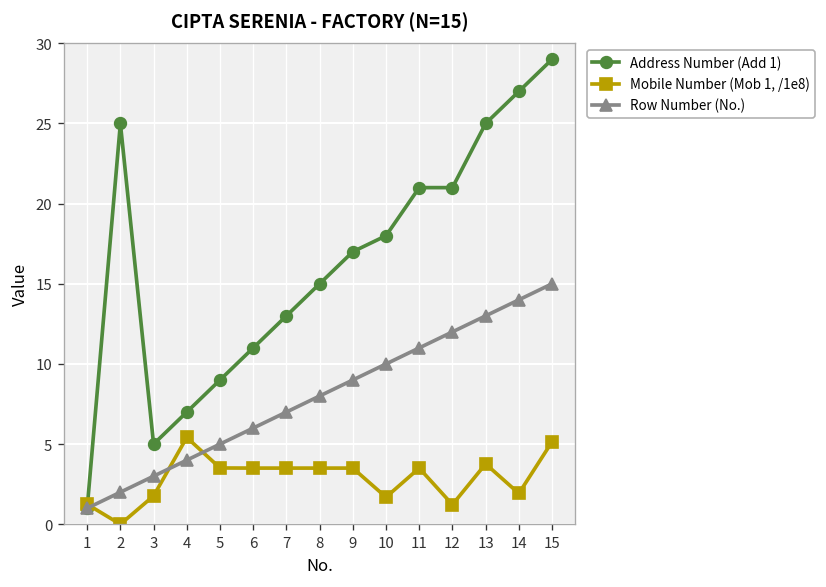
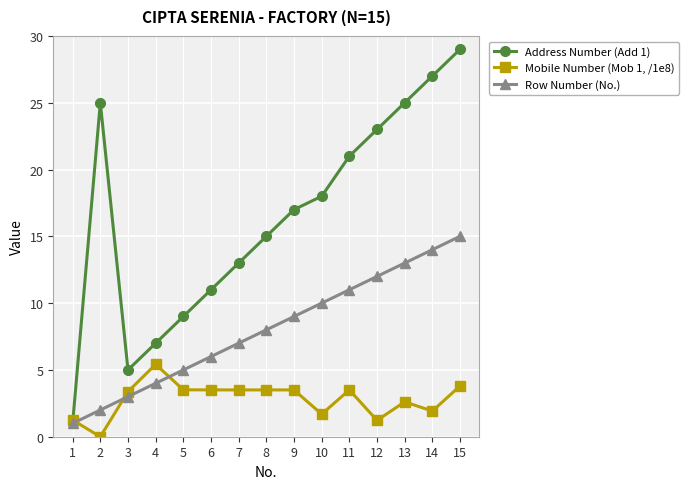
  {
    "Address Number (Add 1)": {
      "2": 25,
      "3": 5,
      "4": 7,
      "5": 9,
      "6": 11,
      "7": 13,
      "8": 15,
      "9": 17,
      "10": 18,
      "11": 21,
-     "12": 21,
+     "12": 23,
      "13": 25,
      "14": 27,
      "15": 29
    },
    "Mobile Number (Mob 1, /1e8)": {
      "1": 1.2,
      "2": 0.0,
-     "3": 1.8,
+     "3": 3.4,
      "4": 5.4,
      "5": 3.5,
      "6": 3.5,
      "7": 3.5,
      "8": 3.5,
      "9": 3.5,
      "10": 1.7,
      "11": 3.5,
      "12": 1.2,
-     "13": 3.8,
+     "13": 2.6,
      "14": 1.9,
-     "15": 5.1
+     "15": 3.8
    },
    "Row Number (No.)": {
      "2": 2.0,
      "3": 3.0,
      "4": 4.0,
      "5": 5.0,
      "6": 6.0,
      "7": 7.0,
      "8": 8.0,
      "9": 9.0,
      "10": 10.0,
      "11": 11.0,
      "12": 12.0,
      "13": 13.0,
      "14": 14.0,
      "15": 15.0
    }
  }
